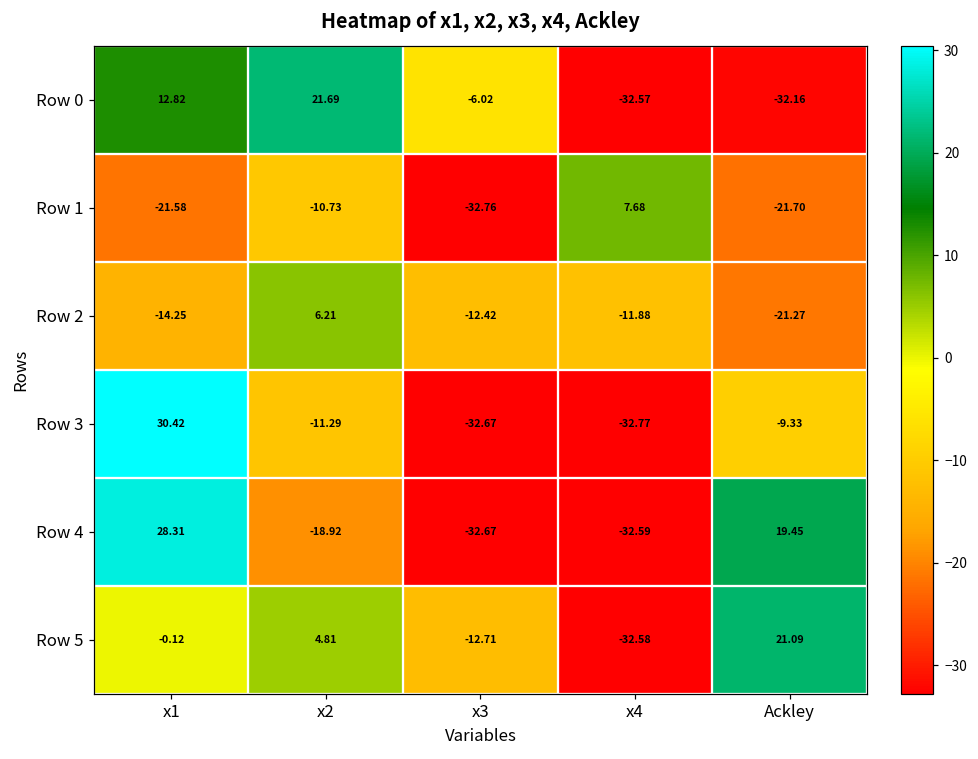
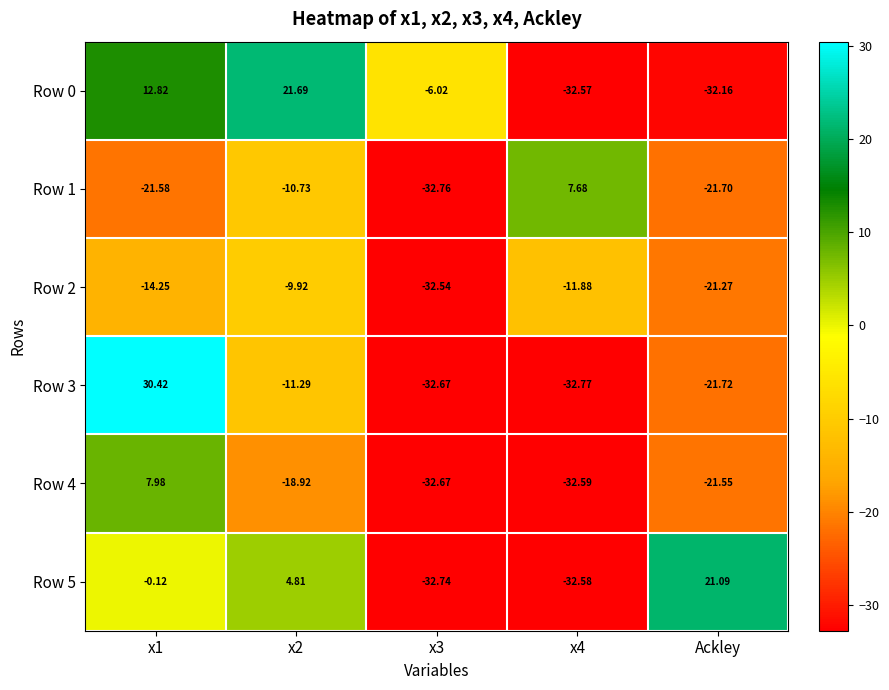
  {
    "Row 0": {
      "x1": 12.82,
      "x2": 21.69,
      "x3": -6.02,
      "x4": -32.57,
      "Ackley": -32.16
    },
    "Row 1": {
      "x1": -21.58,
      "x2": -10.73,
      "x3": -32.76,
      "x4": 7.68,
      "Ackley": -21.70
    },
    "Row 2": {
      "x1": -14.25,
-     "x2": 6.21,
-     "x3": -12.42,
+     "x2": -9.92,
+     "x3": -32.54,
      "x4": -11.88,
      "Ackley": -21.27
    },
    "Row 3": {
      "x1": 30.42,
      "x2": -11.29,
      "x3": -32.67,
      "x4": -32.77,
-     "Ackley": -9.33
+     "Ackley": -21.72
    },
    "Row 4": {
-     "x1": 28.31,
+     "x1": 7.98,
      "x2": -18.92,
      "x3": -32.67,
      "x4": -32.59,
-     "Ackley": 19.45
+     "Ackley": -21.55
    },
    "Row 5": {
      "x1": -0.12,
      "x2": 4.81,
-     "x3": -12.71,
+     "x3": -32.74,
      "x4": -32.58,
      "Ackley": 21.09
    }
  }
